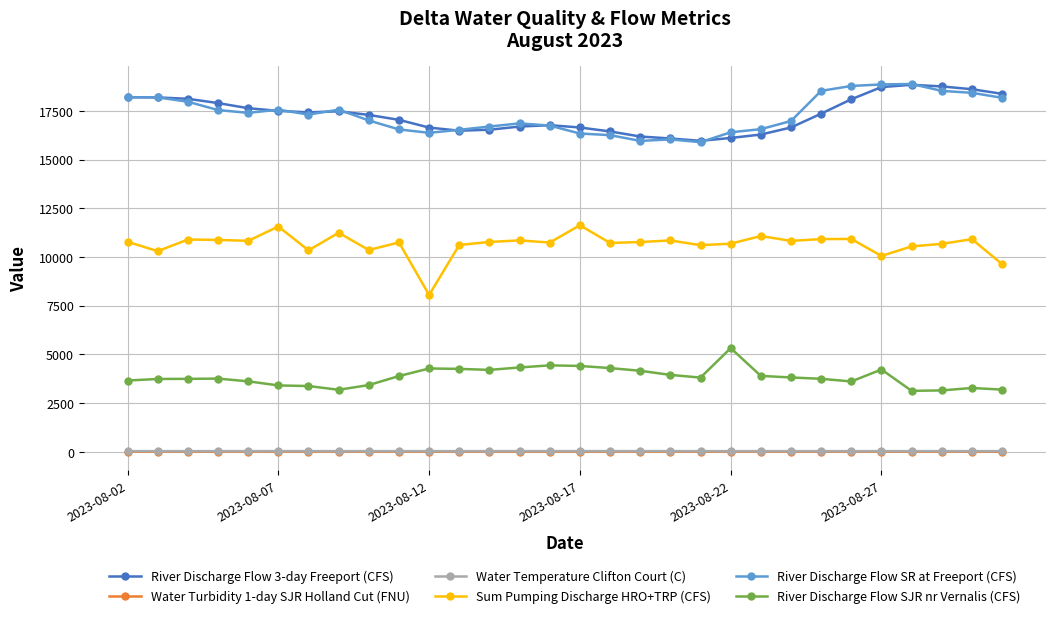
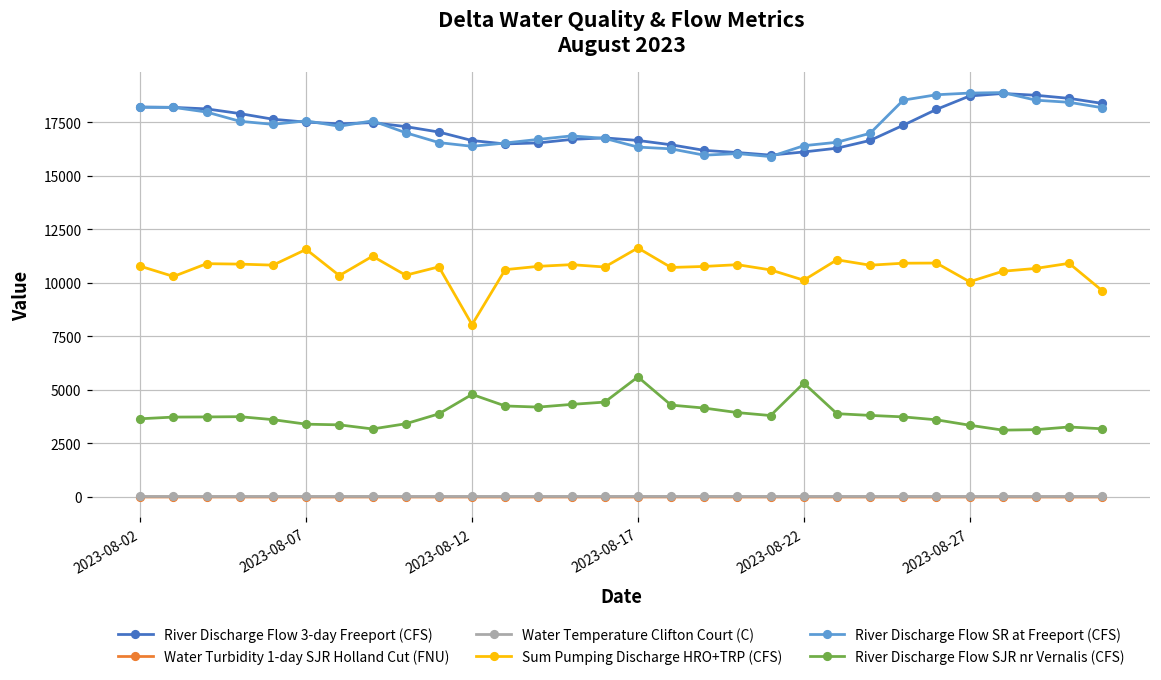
  {
    "Water Temperature Clifton Court (C)": {
      "2023-08-02": 0,
      "2023-08-07": 0,
      "2023-08-12": 0,
      "2023-08-17": 0,
      "2023-08-22": 0,
      "2023-08-27": 0
    },
    "Sum Pumping Discharge HRO+TRP (CFS)": {
      "2023-08-02": 10800,
      "2023-08-07": 11600,
      "2023-08-12": 8000,
      "2023-08-17": 11600,
-     "2023-08-22": 10700,
+     "2023-08-22": 10100,
      "2023-08-27": 10100
    },
    "River Discharge Flow SJR nr Vernalis (CFS)": {
      "2023-08-02": 3700,
      "2023-08-07": 3400,
-     "2023-08-12": 4300,
-     "2023-08-17": 4400,
+     "2023-08-12": 4800,
+     "2023-08-17": 5600,
      "2023-08-22": 5300,
-     "2023-08-27": 4200
+     "2023-08-27": 3400
    }
  }
